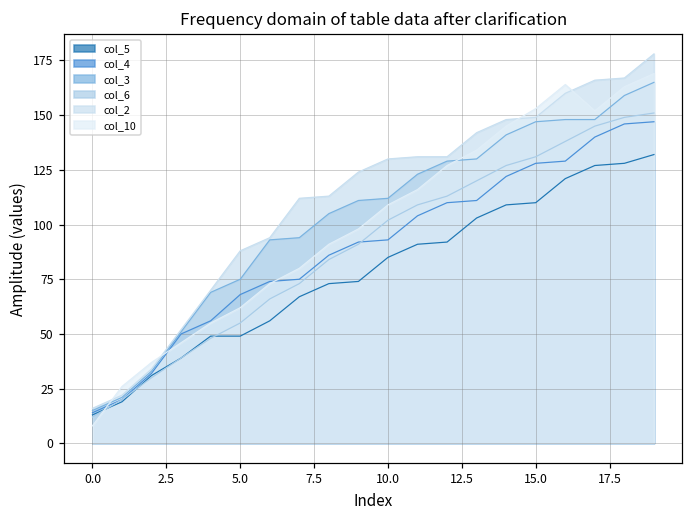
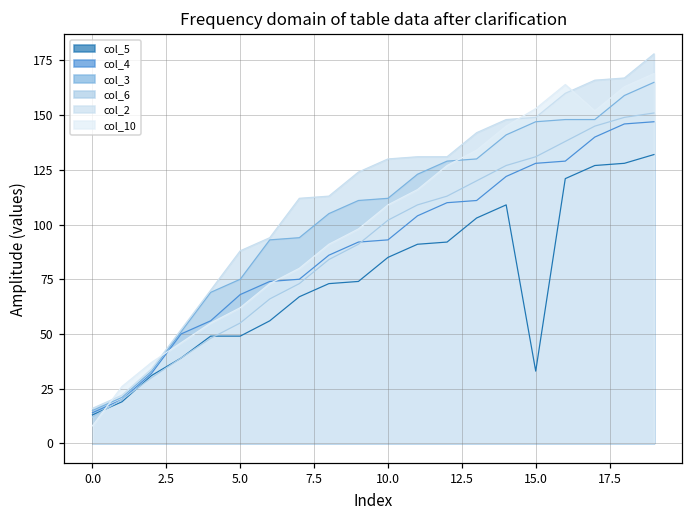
  {
    "col_5": {
      "5.0": 49,
      "10.0": 85,
-     "15.0": 110
+     "15.0": 33
    }
  }
